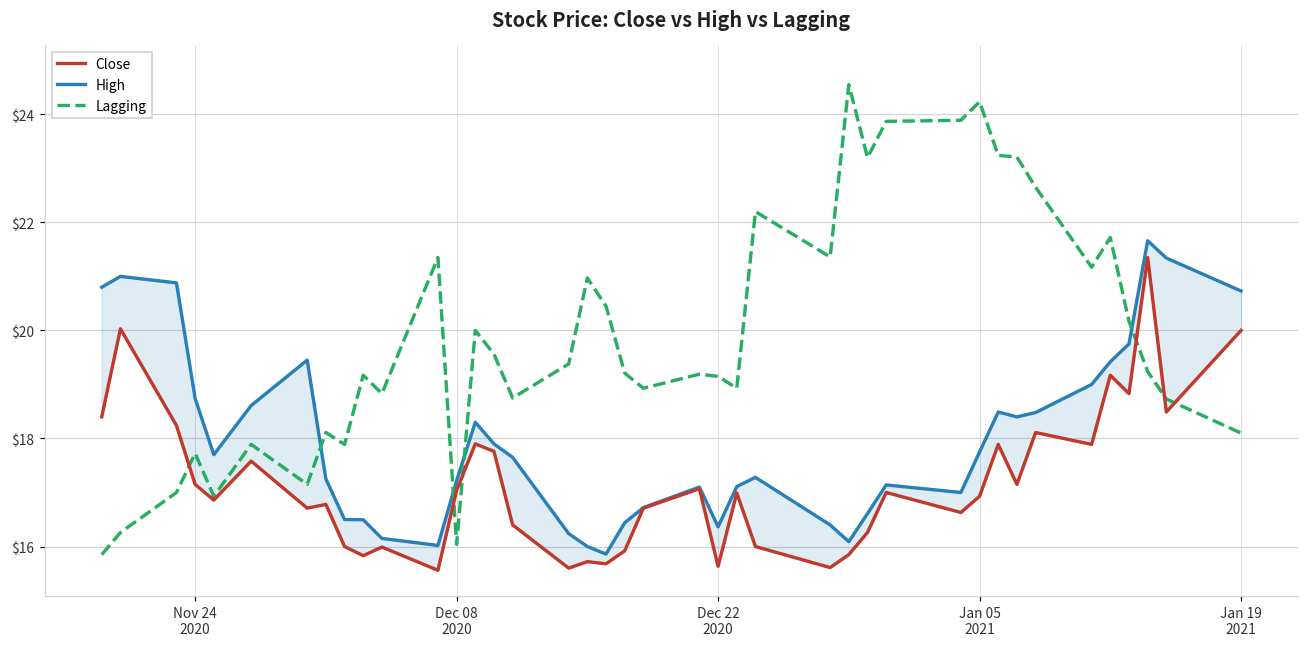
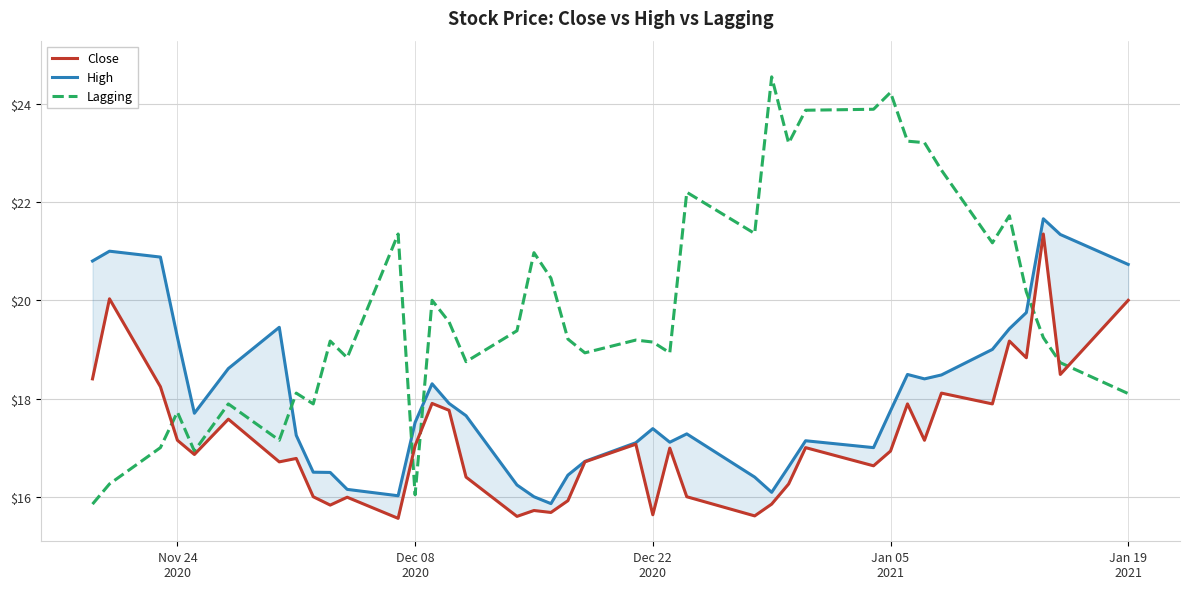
  {
    "Close": {
      "Nov 24 2020": "$17.1",
      "Dec 08 2020": "$17.0",
      "Dec 22 2020": "$15.6",
      "Jan 05 2021": "$16.9",
      "Jan 19 2021": "$20.0"
    },
    "High": {
-     "Nov 24 2020": "$18.7",
-     "Dec 08 2020": "$17.2",
-     "Dec 22 2020": "$16.4",
+     "Nov 24 2020": "$19.2",
+     "Dec 08 2020": "$17.5",
+     "Dec 22 2020": "$17.4",
      "Jan 05 2021": "$17.8",
      "Jan 19 2021": "$20.7"
    },
    "Lagging": {
      "Nov 24 2020": "$17.7",
      "Dec 08 2020": "$16.0",
      "Dec 22 2020": "$19.1",
      "Jan 05 2021": "$24.2",
      "Jan 19 2021": "$18.1"
    }
  }
